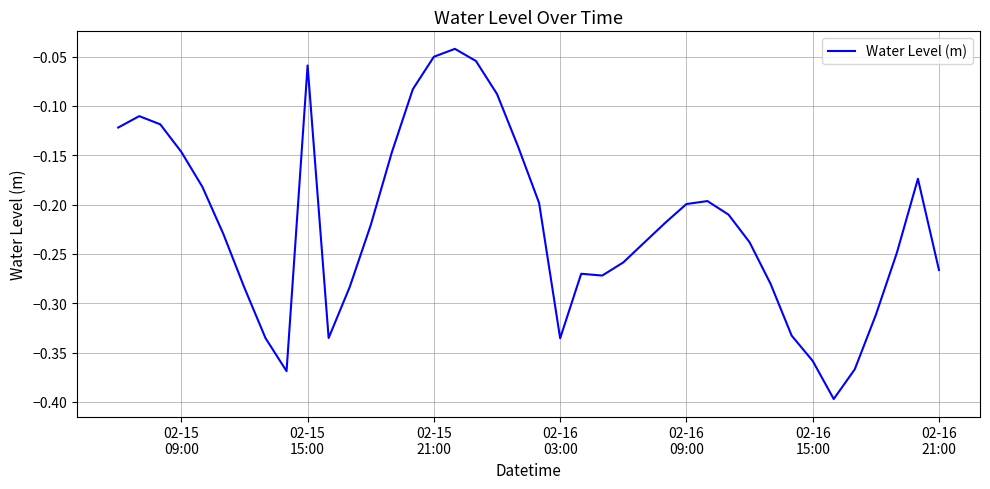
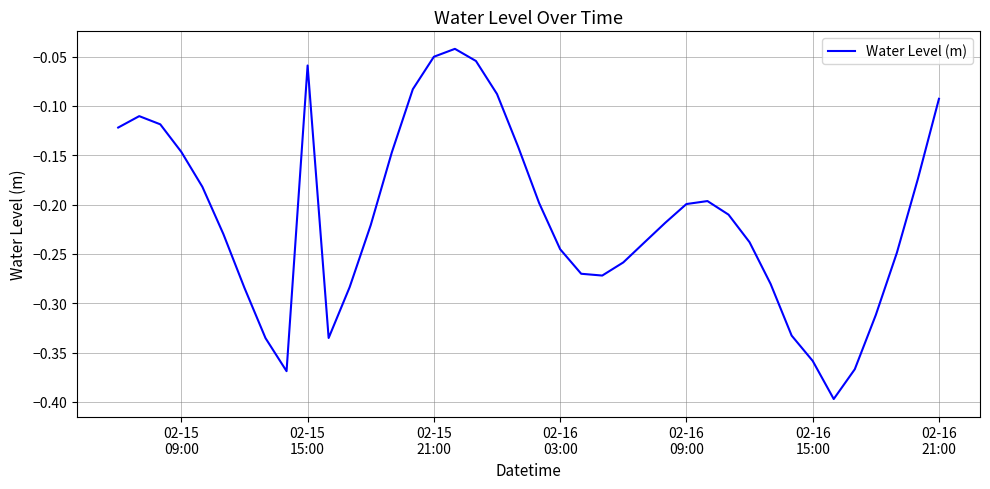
  {
    "02-15 09:00": -0.15,
    "02-15 15:00": -0.06,
    "02-15 21:00": -0.05,
-   "02-16 03:00": -0.34,
+   "02-16 03:00": -0.25,
    "02-16 09:00": -0.20,
    "02-16 15:00": -0.36,
-   "02-16 21:00": -0.27
+   "02-16 21:00": -0.09
  }
